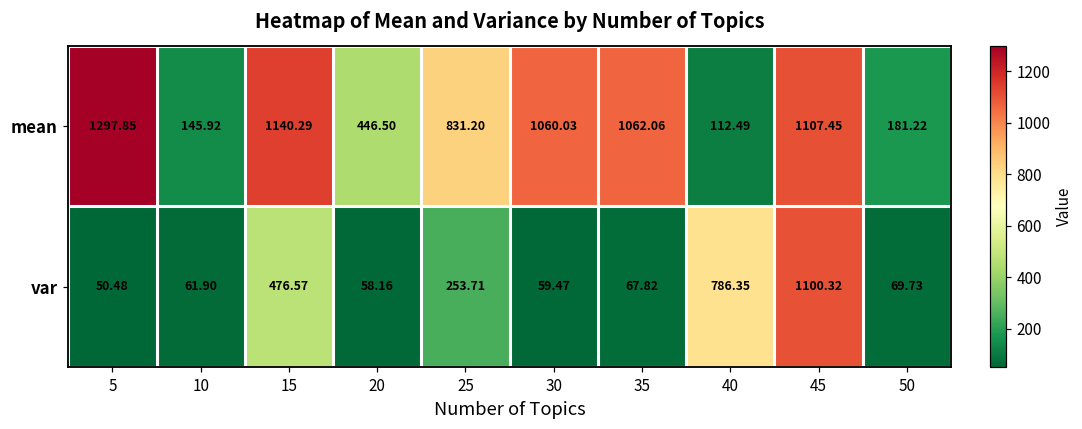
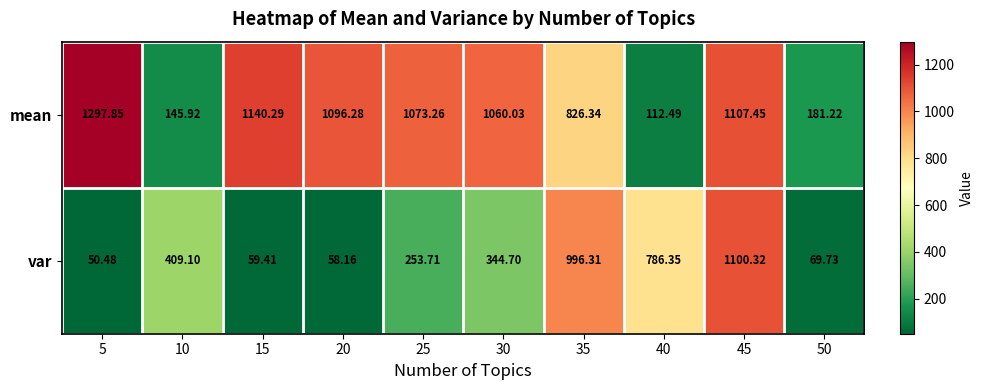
  {
    "mean": {
      "5": 1297.85,
      "10": 145.92,
      "15": 1140.29,
-     "20": 446.50,
-     "25": 831.20,
+     "20": 1096.28,
+     "25": 1073.26,
      "30": 1060.03,
-     "35": 1062.06,
+     "35": 826.34,
      "40": 112.49,
      "45": 1107.45,
      "50": 181.22
    },
    "var": {
      "5": 50.48,
-     "10": 61.90,
-     "15": 476.57,
+     "10": 409.10,
+     "15": 59.41,
      "20": 58.16,
      "25": 253.71,
-     "30": 59.47,
-     "35": 67.82,
+     "30": 344.70,
+     "35": 996.31,
      "40": 786.35,
      "45": 1100.32,
      "50": 69.73
    }
  }
